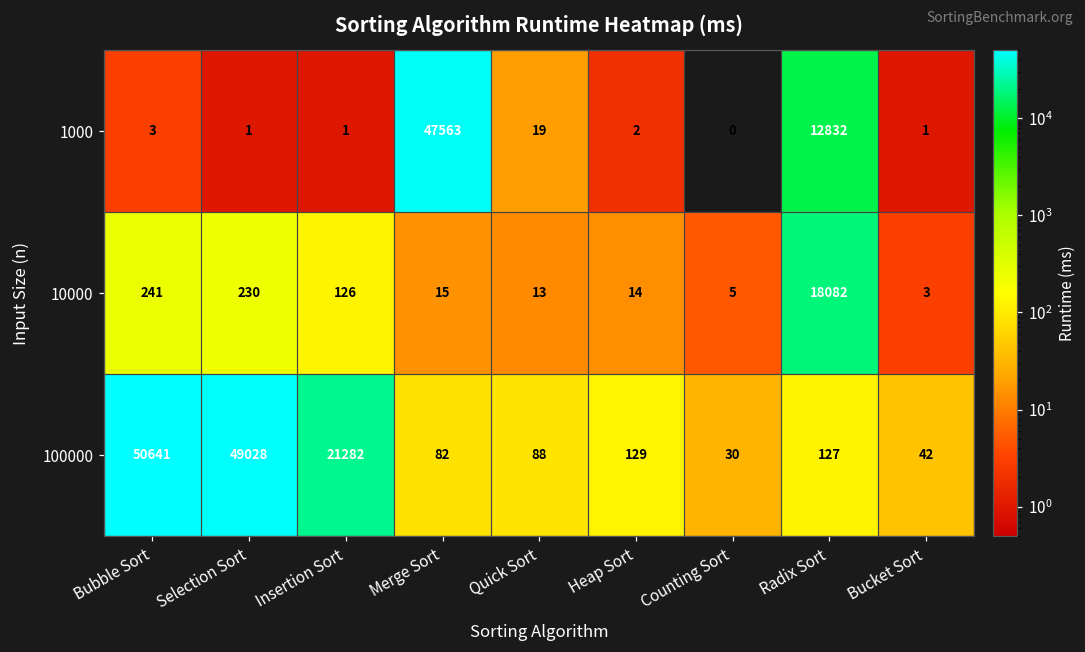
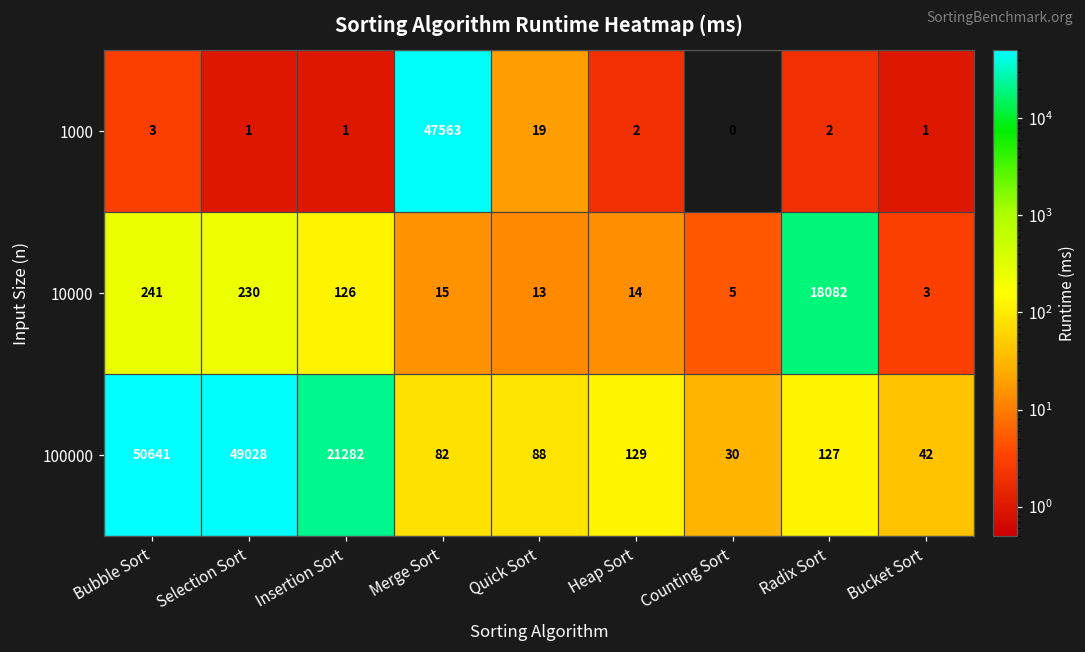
  {
    "1000": {
      "Bubble Sort": 3,
      "Selection Sort": 1,
      "Insertion Sort": 1,
      "Merge Sort": 47563,
      "Quick Sort": 19,
      "Heap Sort": 2,
-     "Radix Sort": 12832,
+     "Radix Sort": 2,
      "Bucket Sort": 1
    },
    "10000": {
      "Bubble Sort": 241,
      "Selection Sort": 230,
      "Insertion Sort": 126,
      "Merge Sort": 15,
      "Quick Sort": 13,
      "Heap Sort": 14,
      "Counting Sort": 5,
      "Radix Sort": 18082,
      "Bucket Sort": 3
    },
    "100000": {
      "Bubble Sort": 50641,
      "Selection Sort": 49028,
      "Insertion Sort": 21282,
      "Merge Sort": 82,
      "Quick Sort": 88,
      "Heap Sort": 129,
      "Counting Sort": 30,
      "Radix Sort": 127,
      "Bucket Sort": 42
    }
  }
